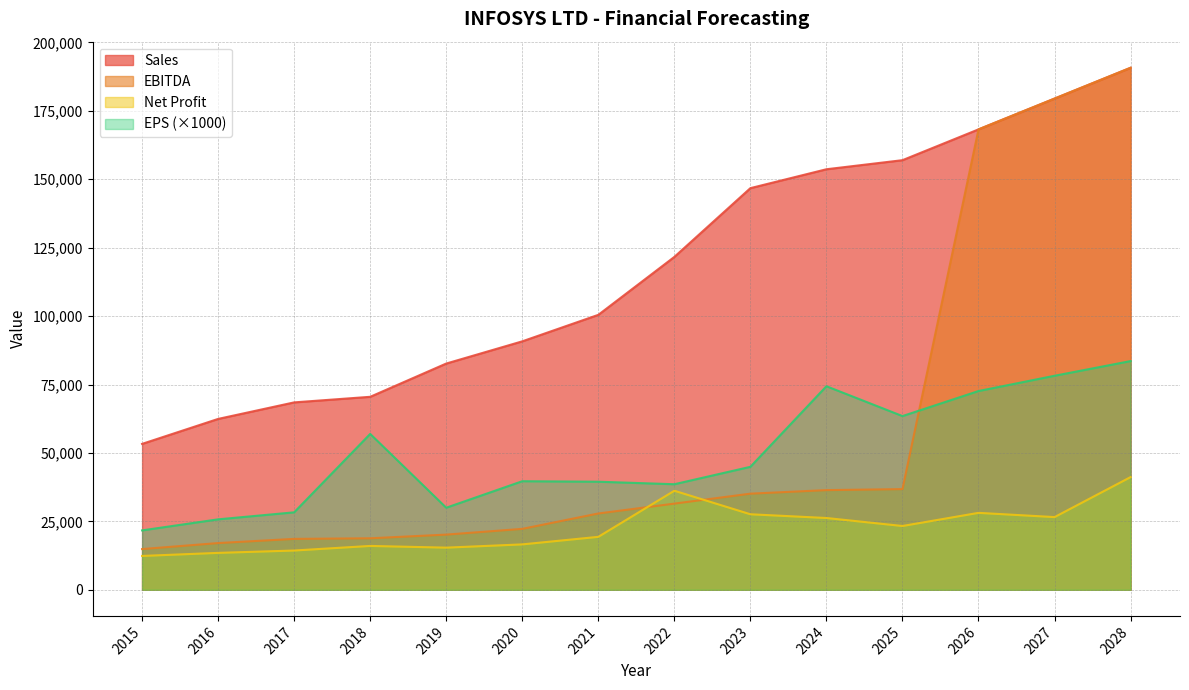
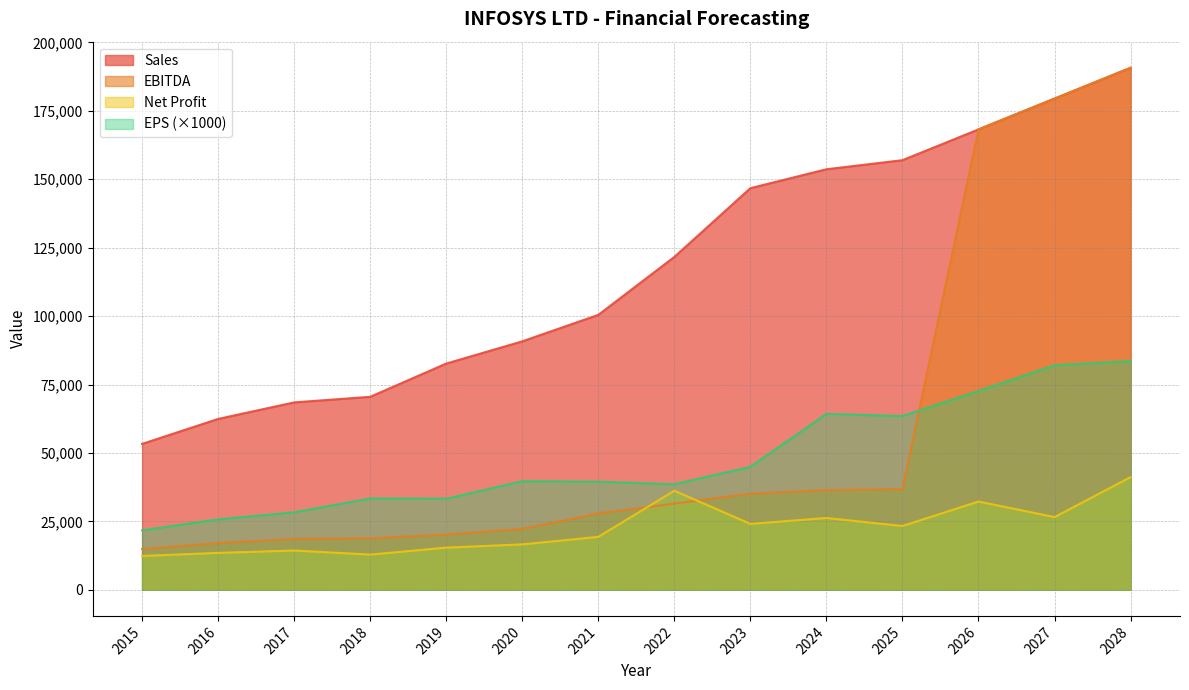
  {
    "Net Profit": {
      "2015": "12,000",
      "2016": "13,000",
      "2017": "14,000",
-     "2018": "16,000",
+     "2018": "13,000",
      "2019": "15,000",
      "2020": "17,000",
      "2021": "19,000",
      "2022": "36,000",
-     "2023": "28,000",
+     "2023": "24,000",
      "2024": "26,000",
      "2025": "23,000",
-     "2026": "28,000",
+     "2026": "32,000",
      "2027": "27,000",
      "2028": "41,000"
    },
    "EPS (×1000)": {
      "2015": "22,000",
      "2016": "26,000",
      "2017": "28,000",
-     "2018": "57,000",
-     "2019": "30,000",
+     "2018": "33,000",
+     "2019": "33,000",
      "2020": "40,000",
      "2021": "39,000",
      "2022": "39,000",
      "2023": "45,000",
-     "2024": "74,000",
+     "2024": "64,000",
      "2025": "63,000",
      "2026": "73,000",
-     "2027": "78,000",
+     "2027": "82,000",
      "2028": "84,000"
    }
  }
